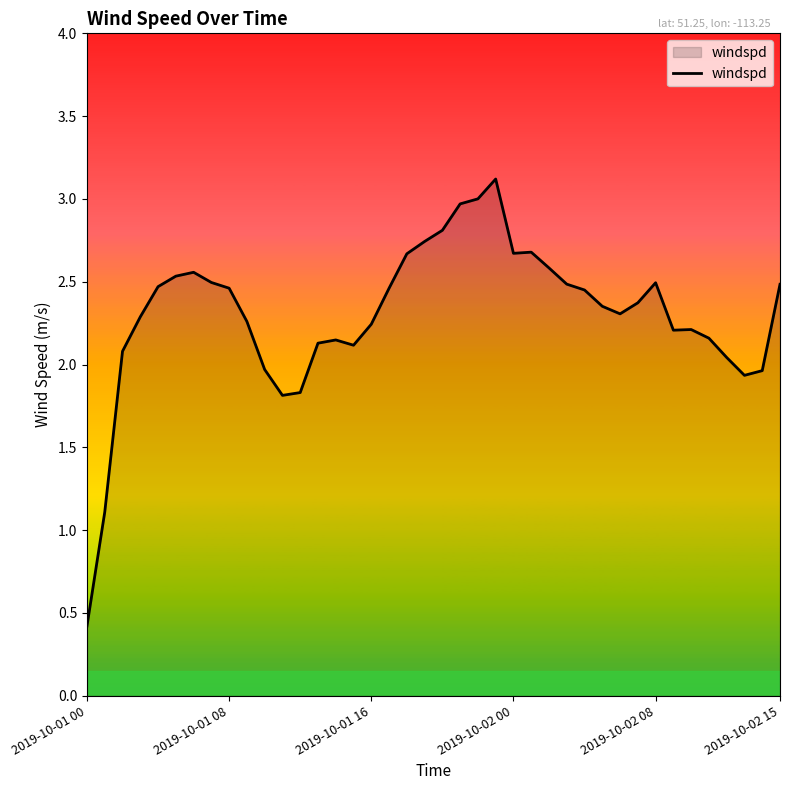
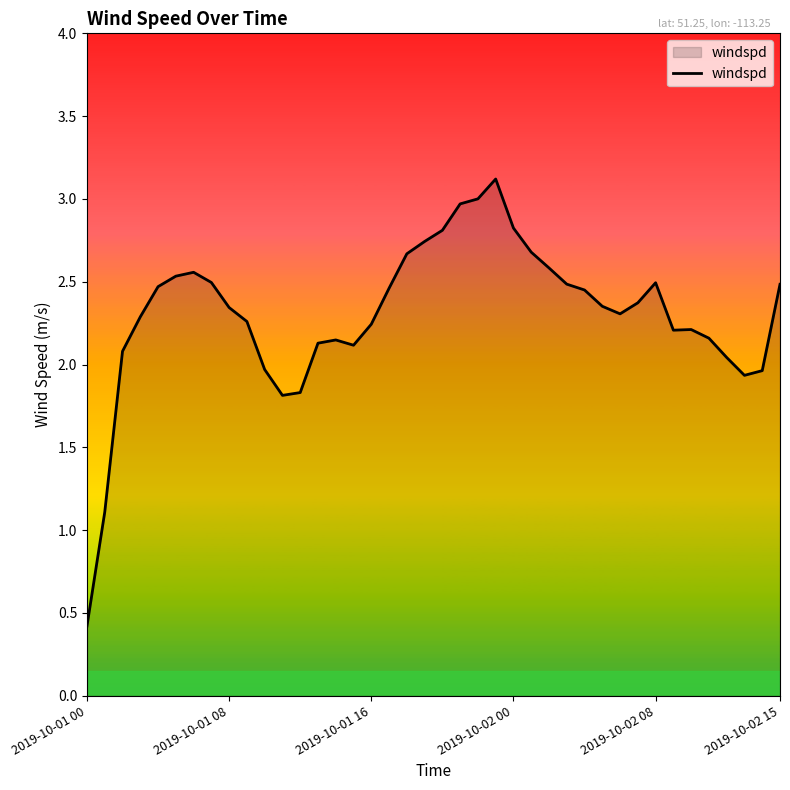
  {
    "2019-10-01 00": 0.42,
-   "2019-10-01 08": 2.46,
+   "2019-10-01 08": 2.34,
    "2019-10-01 16": 2.24,
-   "2019-10-02 00": 2.67,
+   "2019-10-02 00": 2.82,
    "2019-10-02 08": 2.49,
    "2019-10-02 15": 2.48
  }
